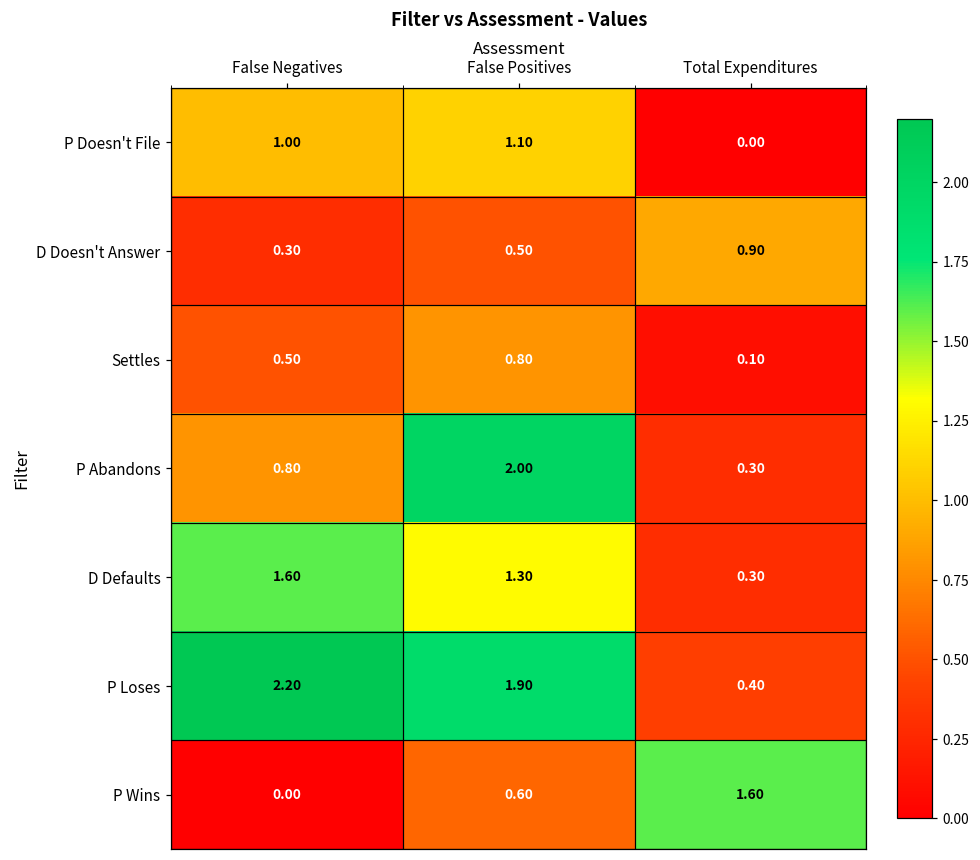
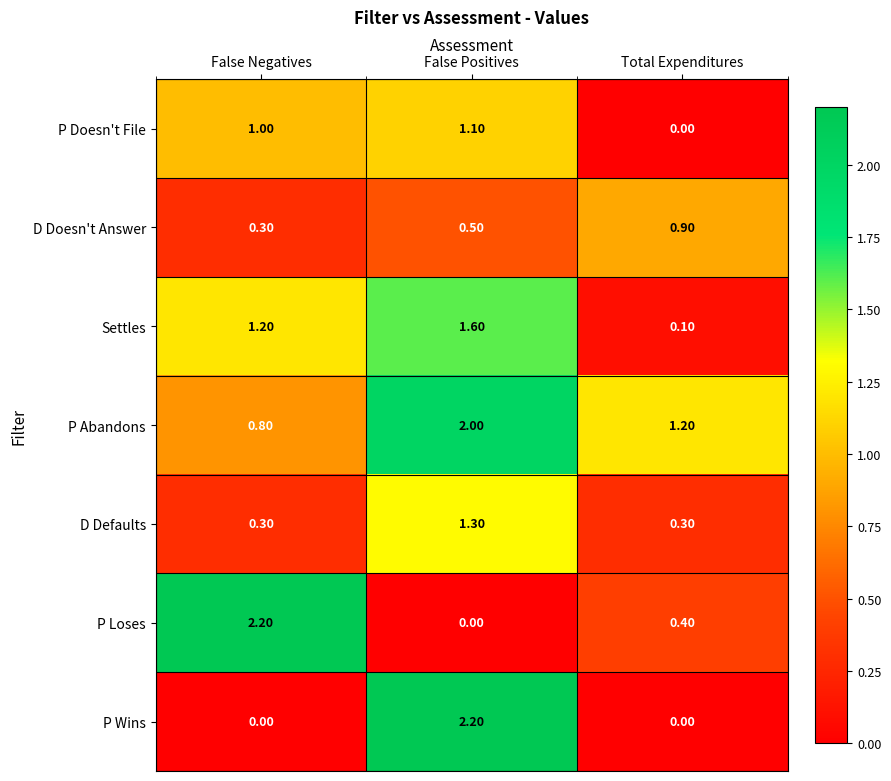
  {
    "P Doesn't File": {
      "False Negatives": 1.00,
      "False Positives": 1.10,
      "Total Expenditures": 0.00
    },
    "D Doesn't Answer": {
      "False Negatives": 0.30,
      "False Positives": 0.50,
      "Total Expenditures": 0.90
    },
    "Settles": {
-     "False Negatives": 0.50,
-     "False Positives": 0.80,
+     "False Negatives": 1.20,
+     "False Positives": 1.60,
      "Total Expenditures": 0.10
    },
    "P Abandons": {
      "False Negatives": 0.80,
      "False Positives": 2.00,
-     "Total Expenditures": 0.30
+     "Total Expenditures": 1.20
    },
    "D Defaults": {
-     "False Negatives": 1.60,
+     "False Negatives": 0.30,
      "False Positives": 1.30,
      "Total Expenditures": 0.30
    },
    "P Loses": {
      "False Negatives": 2.20,
-     "False Positives": 1.90,
+     "False Positives": 0.00,
      "Total Expenditures": 0.40
    },
    "P Wins": {
      "False Negatives": 0.00,
-     "False Positives": 0.60,
-     "Total Expenditures": 1.60
+     "False Positives": 2.20,
+     "Total Expenditures": 0.00
    }
  }
